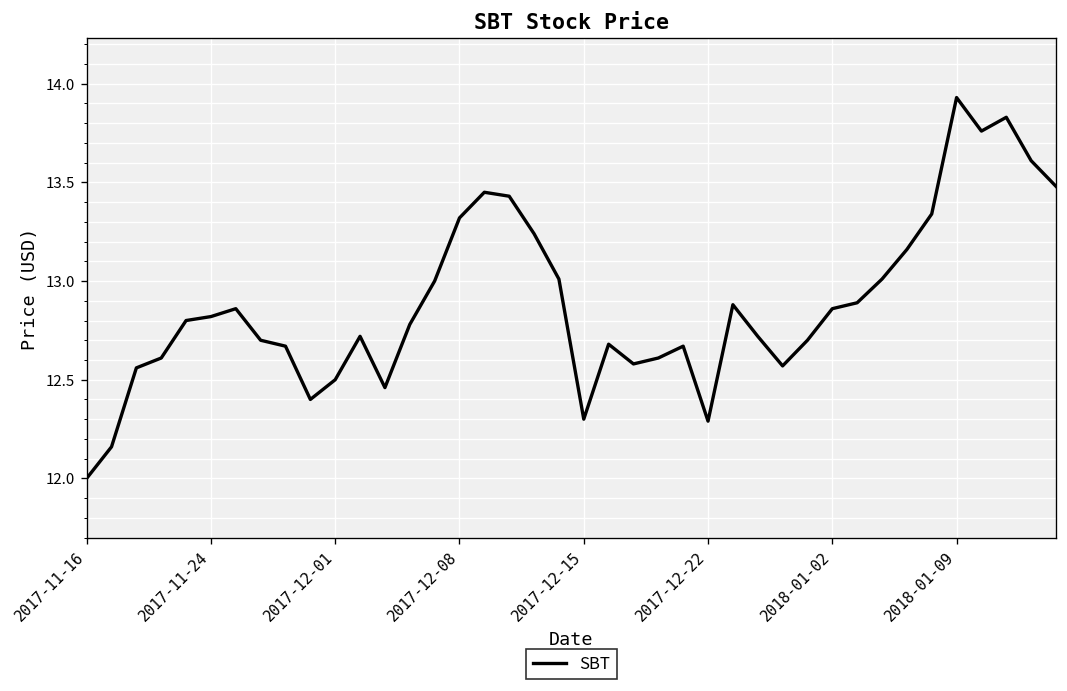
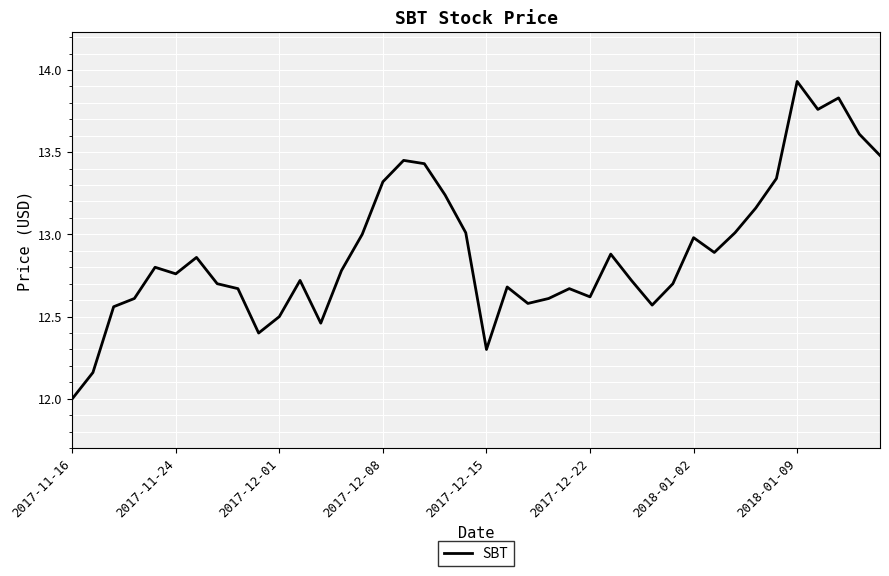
  {
    "2017-11-16": 12.00,
-   "2017-11-24": 12.82,
+   "2017-11-24": 12.76,
    "2017-12-01": 12.50,
    "2017-12-08": 13.32,
    "2017-12-15": 12.30,
-   "2017-12-22": 12.29,
-   "2018-01-02": 12.86,
+   "2017-12-22": 12.62,
+   "2018-01-02": 12.98,
    "2018-01-09": 13.93
  }
